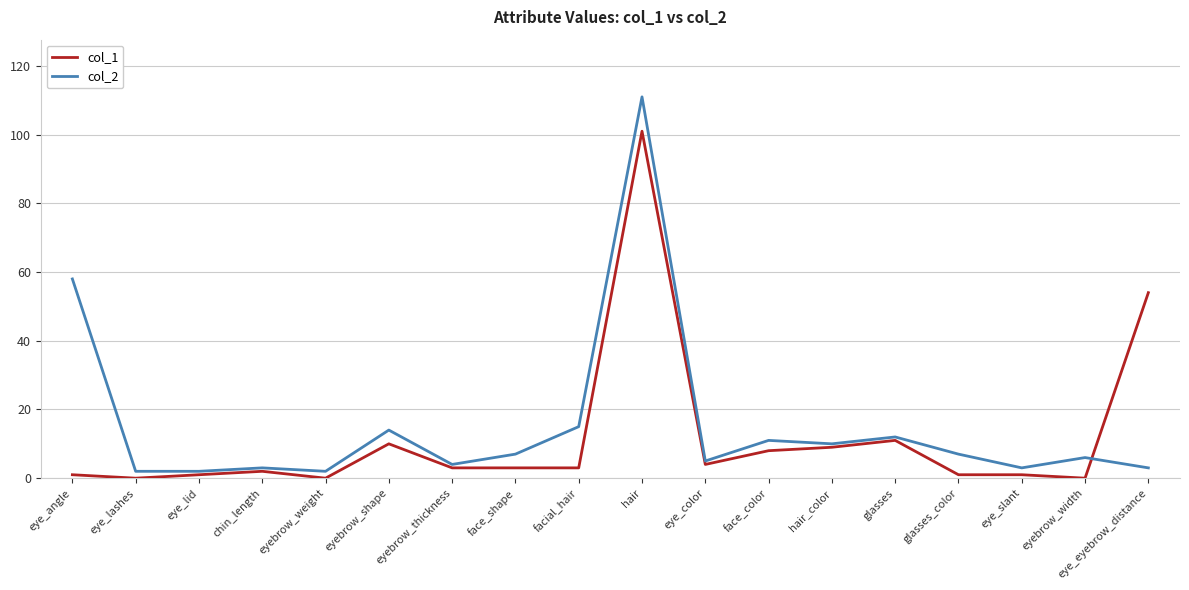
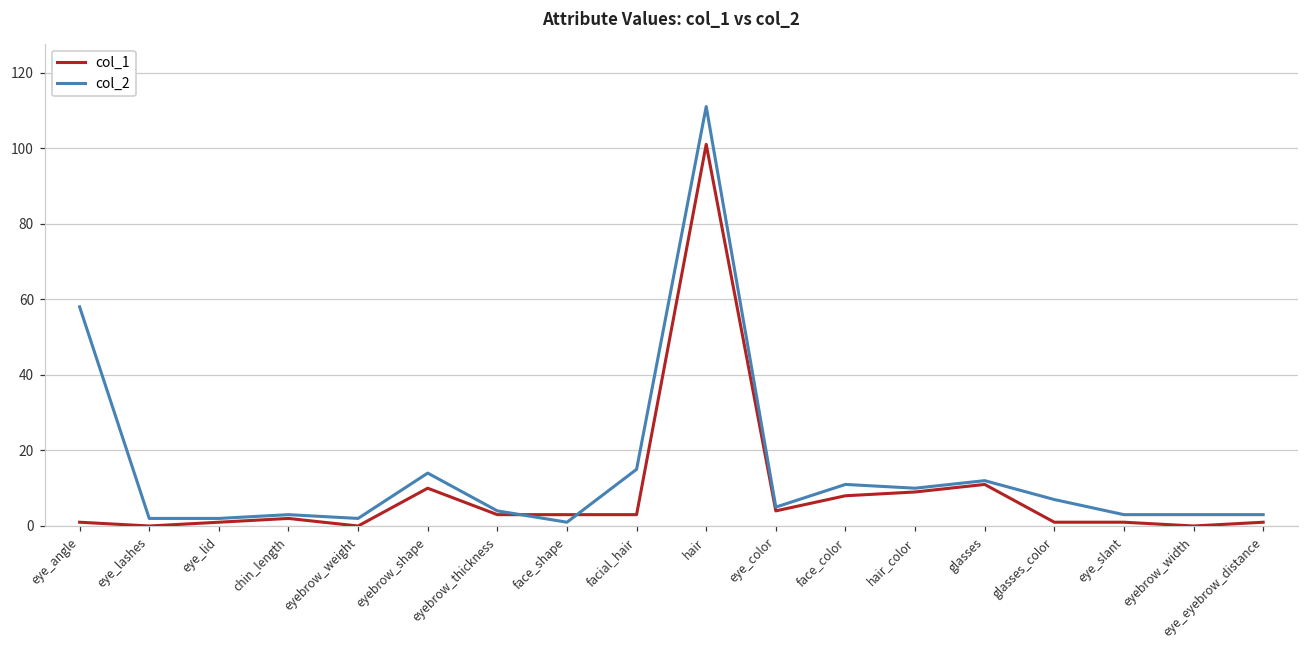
  {
    "col_1": {
      "eye_angle": 1,
      "eye_lashes": 0,
      "eye_lid": 1,
      "chin_length": 2,
      "eyebrow_weight": 0,
      "eyebrow_shape": 10,
      "eyebrow_thickness": 3,
      "face_shape": 3,
      "facial_hair": 3,
      "hair": 101,
      "eye_color": 4,
      "face_color": 8,
      "hair_color": 9,
      "glasses": 11,
      "glasses_color": 1,
      "eye_slant": 1,
      "eyebrow_width": 0,
-     "eye_eyebrow_distance": 54
+     "eye_eyebrow_distance": 1
    },
    "col_2": {
      "eye_angle": 58,
      "eye_lashes": 2,
      "eye_lid": 2,
      "chin_length": 3,
      "eyebrow_weight": 2,
      "eyebrow_shape": 14,
      "eyebrow_thickness": 4,
-     "face_shape": 7,
+     "face_shape": 1,
      "facial_hair": 15,
      "hair": 111,
      "eye_color": 5,
      "face_color": 11,
      "hair_color": 10,
      "glasses": 12,
      "glasses_color": 7,
      "eye_slant": 3,
-     "eyebrow_width": 6,
+     "eyebrow_width": 3,
      "eye_eyebrow_distance": 3
    }
  }
